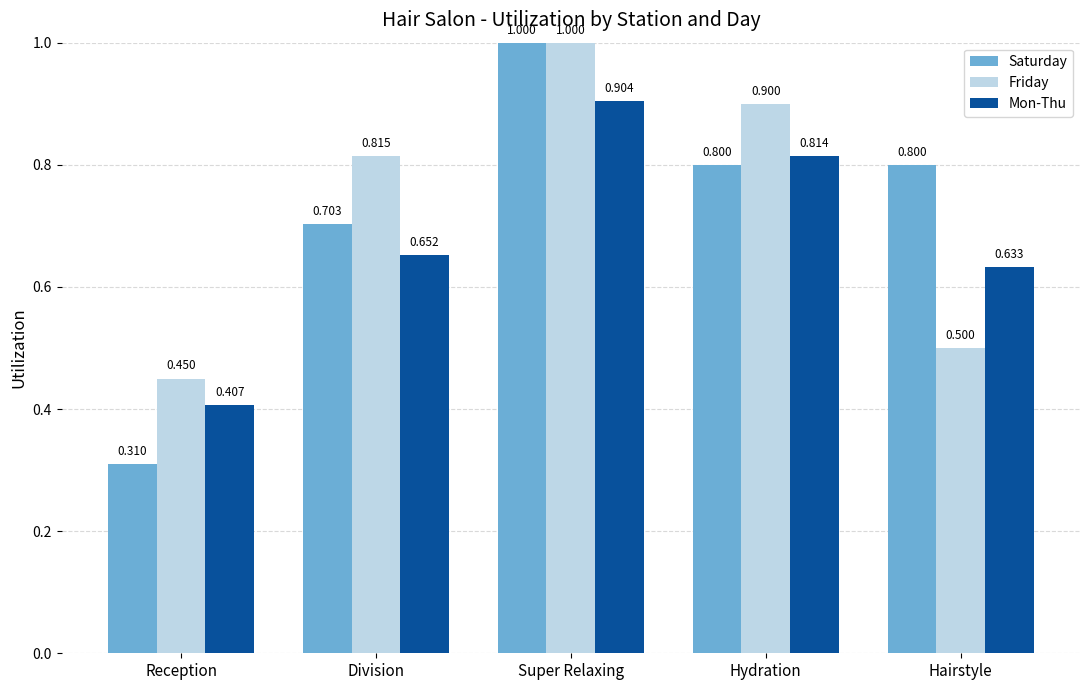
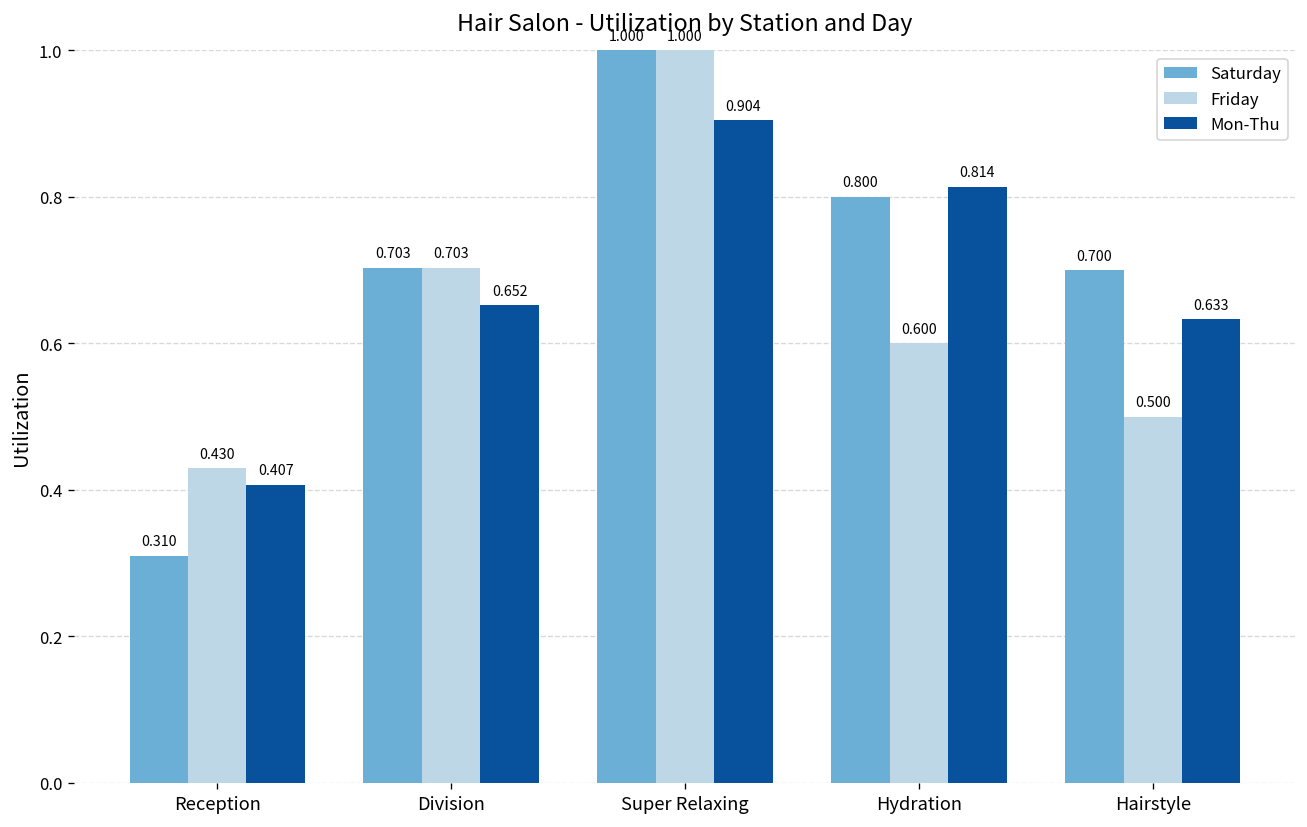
  {
    "Saturday": {
      "Reception": 0.310,
      "Division": 0.703,
      "Super Relaxing": 1.000,
      "Hydration": 0.800,
-     "Hairstyle": 0.800
+     "Hairstyle": 0.700
    },
    "Friday": {
-     "Reception": 0.450,
-     "Division": 0.815,
+     "Reception": 0.430,
+     "Division": 0.703,
      "Super Relaxing": 1.000,
-     "Hydration": 0.900,
+     "Hydration": 0.600,
      "Hairstyle": 0.500
    },
    "Mon-Thu": {
      "Reception": 0.407,
      "Division": 0.652,
      "Super Relaxing": 0.904,
      "Hydration": 0.814,
      "Hairstyle": 0.633
    }
  }
